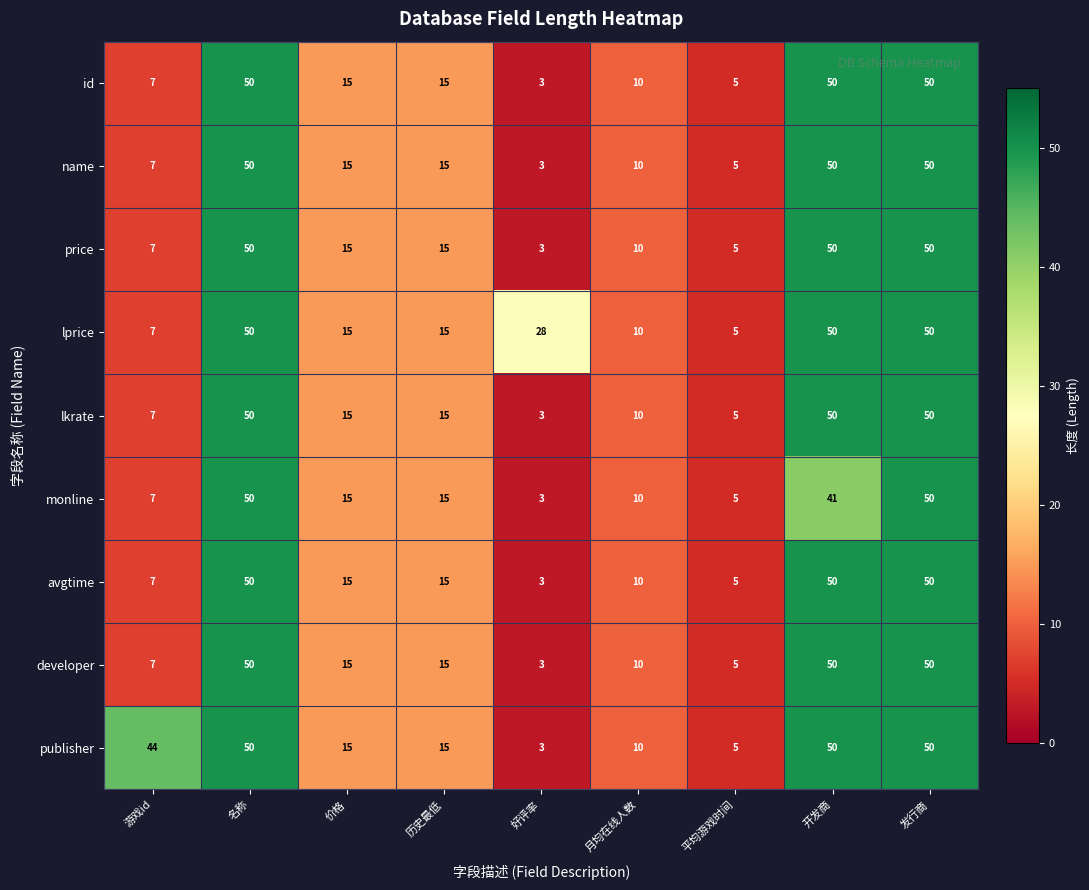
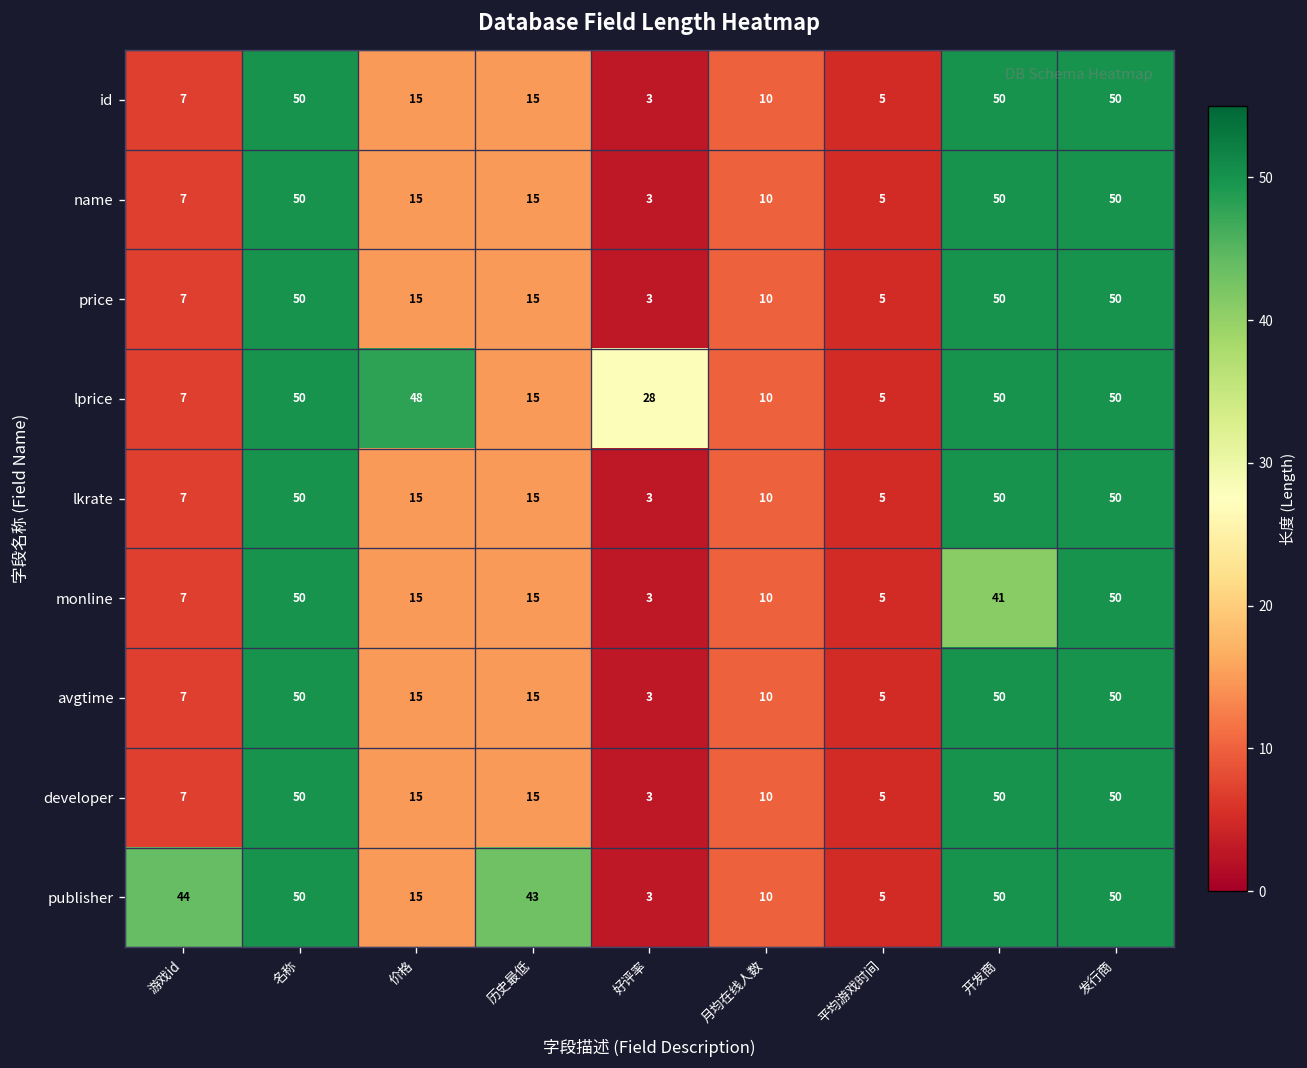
  {
    "id": {
      "游戏id": 7,
      "名称": 50,
      "价格": 15,
      "历史最低": 15,
      "好评率": 3,
      "月均在线人数": 10,
      "平均游戏时间": 5,
      "开发商": 50
    },
    "name": {
      "游戏id": 7,
      "名称": 50,
      "价格": 15,
      "历史最低": 15,
      "好评率": 3,
      "月均在线人数": 10,
      "平均游戏时间": 5,
      "开发商": 50,
      "发行商": 50
    },
    "price": {
      "游戏id": 7,
      "名称": 50,
      "价格": 15,
      "历史最低": 15,
      "好评率": 3,
      "月均在线人数": 10,
      "平均游戏时间": 5,
      "开发商": 50,
      "发行商": 50
    },
    "lprice": {
      "游戏id": 7,
      "名称": 50,
-     "价格": 15,
+     "价格": 48,
      "历史最低": 15,
      "好评率": 28,
      "月均在线人数": 10,
      "平均游戏时间": 5,
      "开发商": 50,
      "发行商": 50
    },
    "lkrate": {
      "游戏id": 7,
      "名称": 50,
      "价格": 15,
      "历史最低": 15,
      "好评率": 3,
      "月均在线人数": 10,
      "平均游戏时间": 5,
      "开发商": 50,
      "发行商": 50
    },
    "monline": {
      "游戏id": 7,
      "名称": 50,
      "价格": 15,
      "历史最低": 15,
      "好评率": 3,
      "月均在线人数": 10,
      "平均游戏时间": 5,
      "开发商": 41,
      "发行商": 50
    },
    "avgtime": {
      "游戏id": 7,
      "名称": 50,
      "价格": 15,
      "历史最低": 15,
      "好评率": 3,
      "月均在线人数": 10,
      "平均游戏时间": 5,
      "开发商": 50,
      "发行商": 50
    },
    "developer": {
      "游戏id": 7,
      "名称": 50,
      "价格": 15,
      "历史最低": 15,
      "好评率": 3,
      "月均在线人数": 10,
      "平均游戏时间": 5,
      "开发商": 50,
      "发行商": 50
    },
    "publisher": {
      "游戏id": 44,
      "名称": 50,
      "价格": 15,
-     "历史最低": 15,
+     "历史最低": 43,
      "好评率": 3,
      "月均在线人数": 10,
      "平均游戏时间": 5,
      "开发商": 50,
      "发行商": 50
    }
  }
